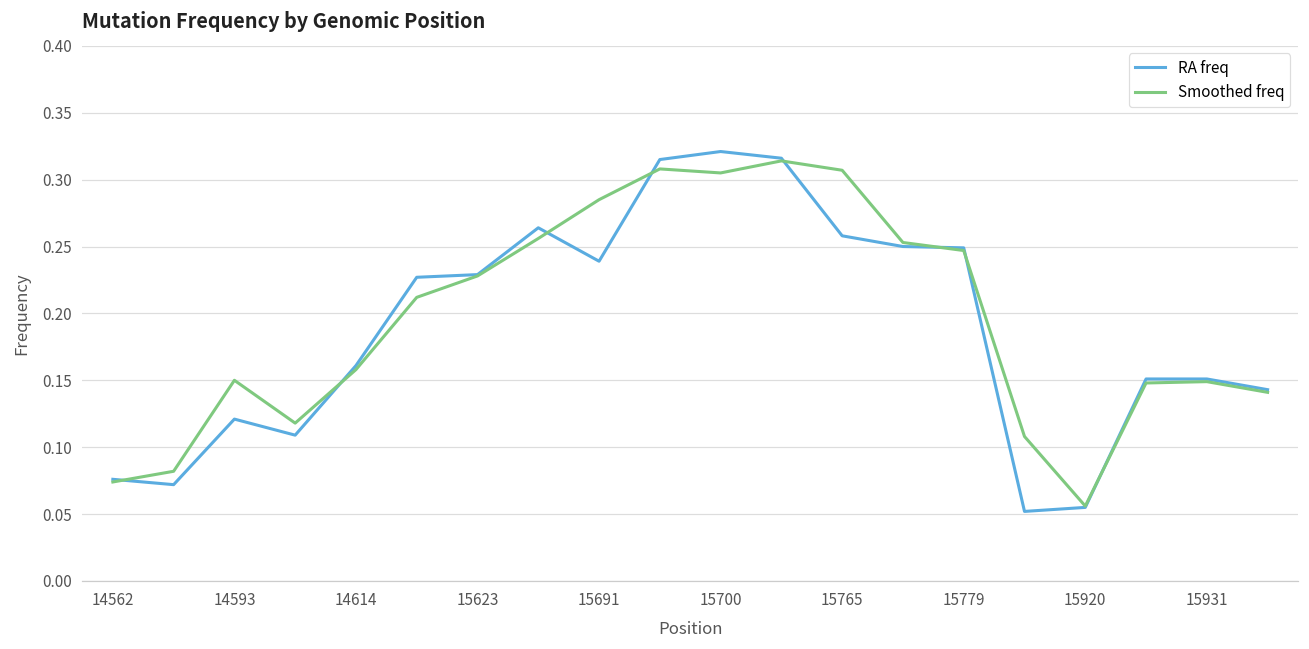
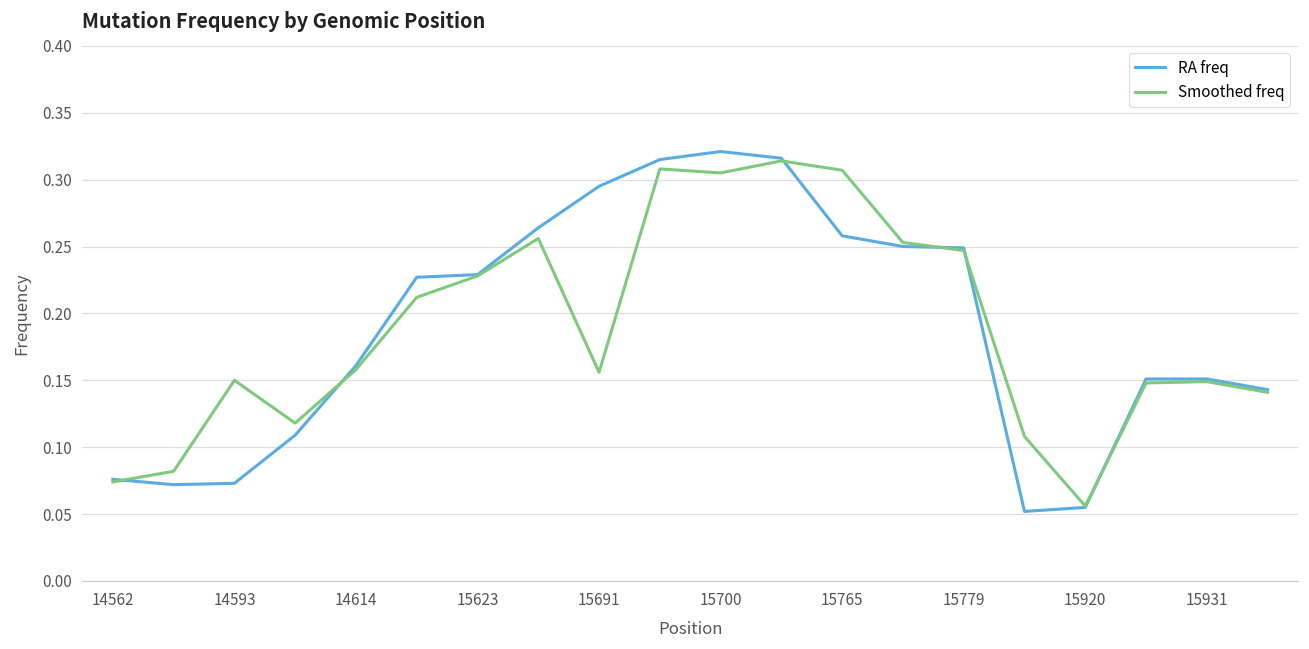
  {
    "RA freq": {
-     "14593": 0.121,
+     "14593": 0.073,
      "14614": 0.161,
-     "15691": 0.239,
+     "15691": 0.295,
      "15700": 0.321,
      "15765": 0.258
    },
    "Smoothed freq": {
      "14593": 0.150,
      "14614": 0.158,
-     "15691": 0.285,
+     "15691": 0.156,
      "15700": 0.305,
      "15765": 0.307
    }
  }
